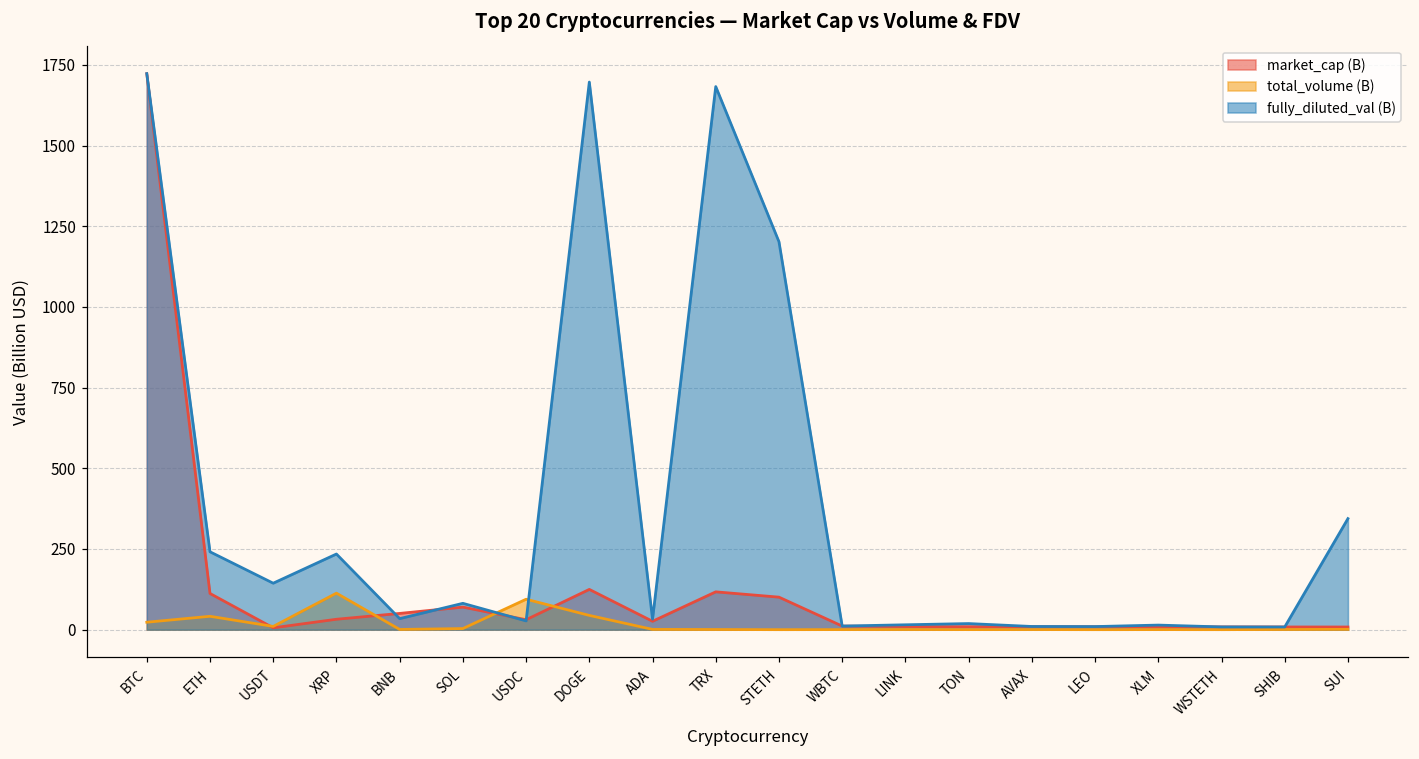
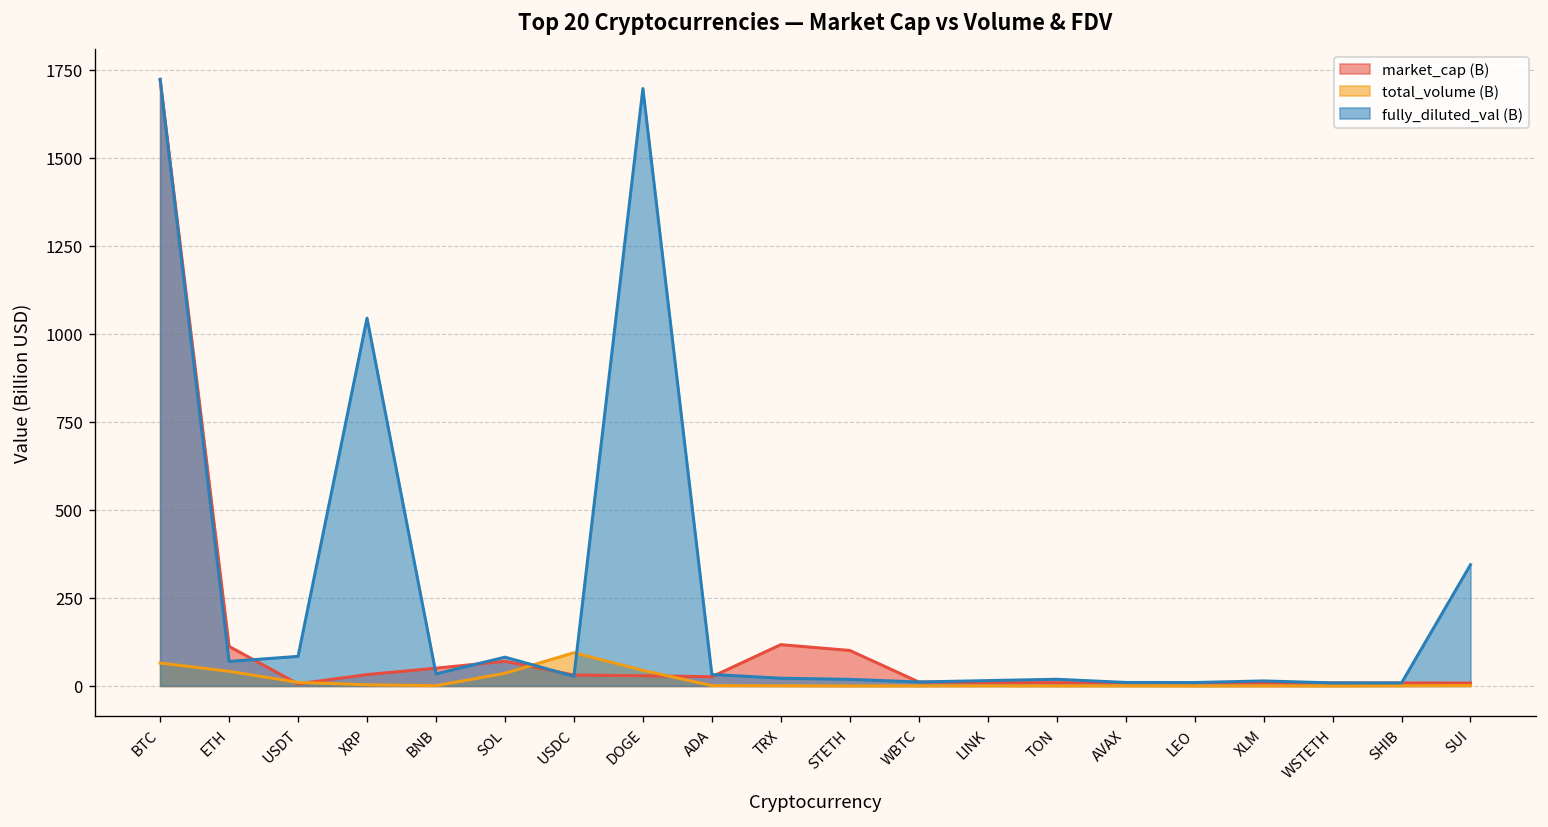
  {
    "market_cap (B)": {
      "ETH": 110,
      "XRP": 30,
      "BNB": 50,
      "SOL": 70,
-     "DOGE": 120,
+     "DOGE": 30,
      "TRX": 120,
      "STETH": 100,
      "TON": 10
    },
    "total_volume (B)": {
-     "BTC": 20,
+     "BTC": 70,
      "ETH": 40,
-     "XRP": 110,
+     "XRP": 0,
      "BNB": 0,
-     "SOL": 0,
+     "SOL": 40,
      "USDC": 90,
      "DOGE": 40,
      "ADA": 0,
      "TRX": 0,
      "STETH": 0,
      "WBTC": 0,
      "LINK": 0,
      "TON": 0,
      "LEO": 0
    },
    "fully_diluted_val (B)": {
-     "ETH": 240,
-     "USDT": 140,
-     "XRP": 230,
+     "ETH": 70,
+     "USDT": 80,
+     "XRP": 1040,
      "BNB": 30,
      "SOL": 80,
      "DOGE": 1700,
-     "TRX": 1680,
-     "STETH": 1200,
+     "TRX": 20,
+     "STETH": 20,
      "TON": 20,
      "SUI": 340
    }
  }
